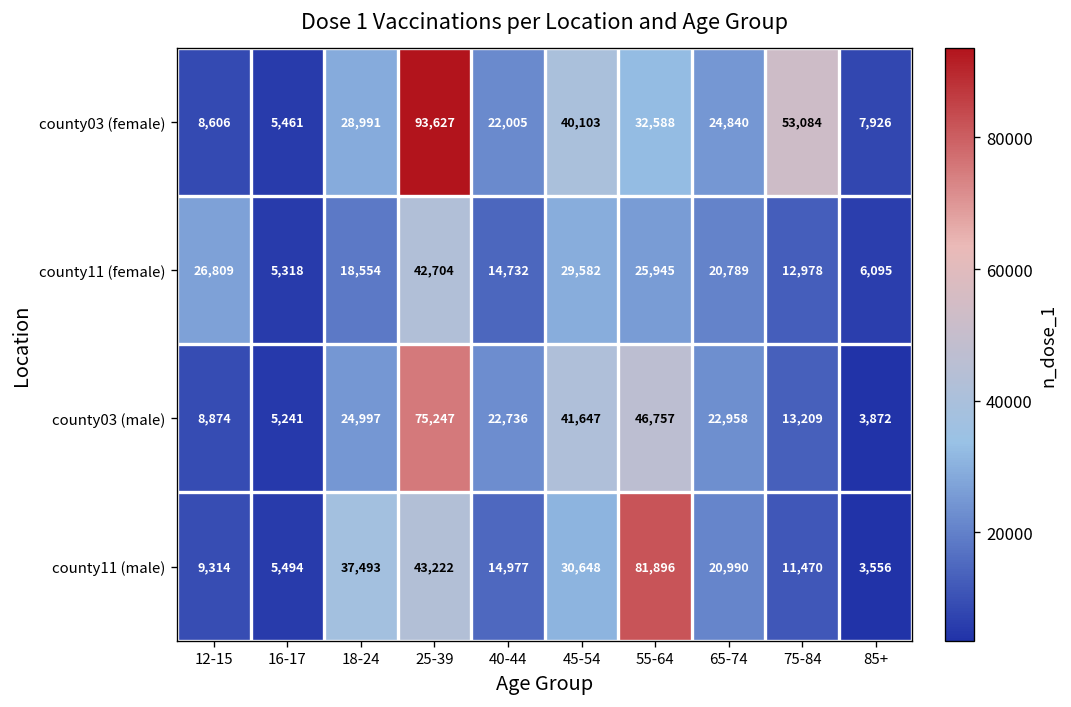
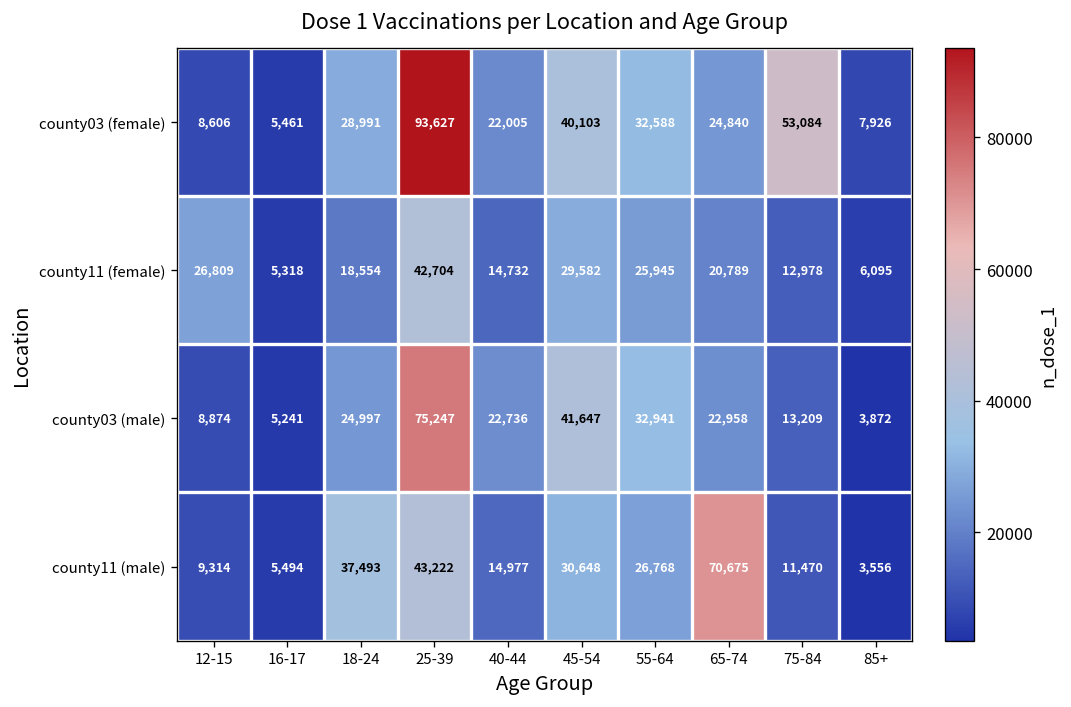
  {
    "county03 (female)": {
      "12-15": "8,606",
      "16-17": "5,461",
      "18-24": "28,991",
      "25-39": "93,627",
      "40-44": "22,005",
      "45-54": "40,103",
      "55-64": "32,588",
      "65-74": "24,840",
      "75-84": "53,084",
      "85+": "7,926"
    },
    "county11 (female)": {
      "12-15": "26,809",
      "16-17": "5,318",
      "18-24": "18,554",
      "25-39": "42,704",
      "40-44": "14,732",
      "45-54": "29,582",
      "55-64": "25,945",
      "65-74": "20,789",
      "75-84": "12,978",
      "85+": "6,095"
    },
    "county03 (male)": {
      "12-15": "8,874",
      "16-17": "5,241",
      "18-24": "24,997",
      "25-39": "75,247",
      "40-44": "22,736",
      "45-54": "41,647",
-     "55-64": "46,757",
+     "55-64": "32,941",
      "65-74": "22,958",
      "75-84": "13,209",
      "85+": "3,872"
    },
    "county11 (male)": {
      "12-15": "9,314",
      "16-17": "5,494",
      "18-24": "37,493",
      "25-39": "43,222",
      "40-44": "14,977",
      "45-54": "30,648",
-     "55-64": "81,896",
-     "65-74": "20,990",
+     "55-64": "26,768",
+     "65-74": "70,675",
      "75-84": "11,470",
      "85+": "3,556"
    }
  }
